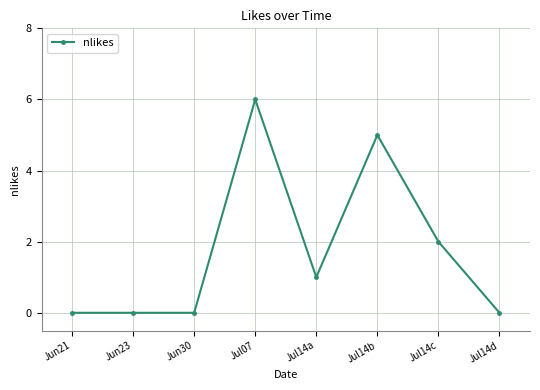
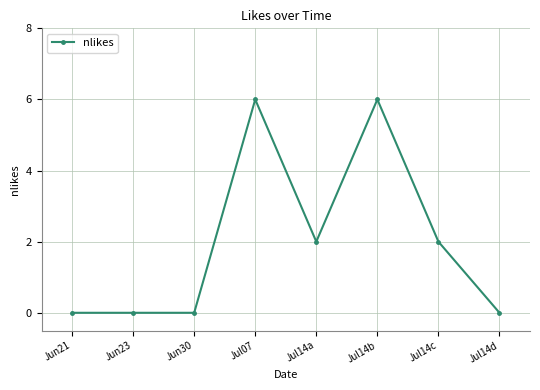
  {
    "Jun21": 0,
    "Jun23": 0,
    "Jun30": 0,
    "Jul07": 6,
-   "Jul14a": 1,
-   "Jul14b": 5,
+   "Jul14a": 2,
+   "Jul14b": 6,
    "Jul14c": 2,
    "Jul14d": 0
  }
